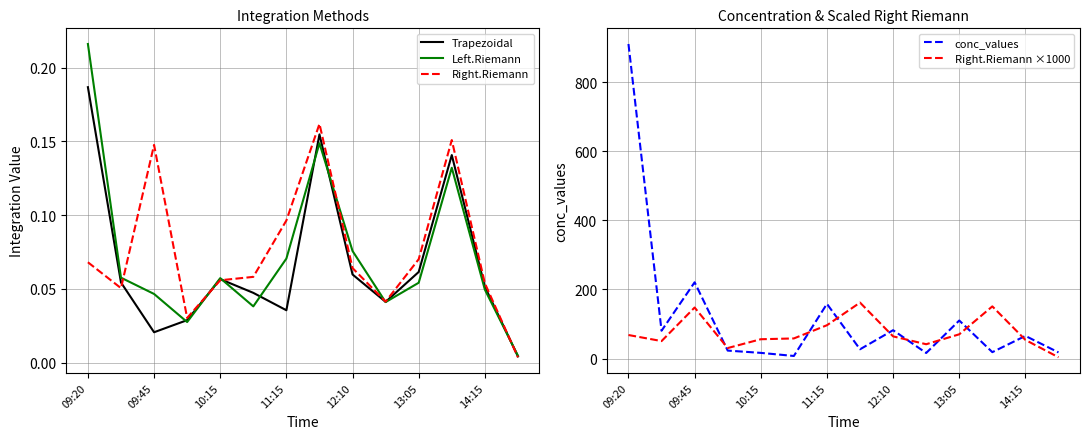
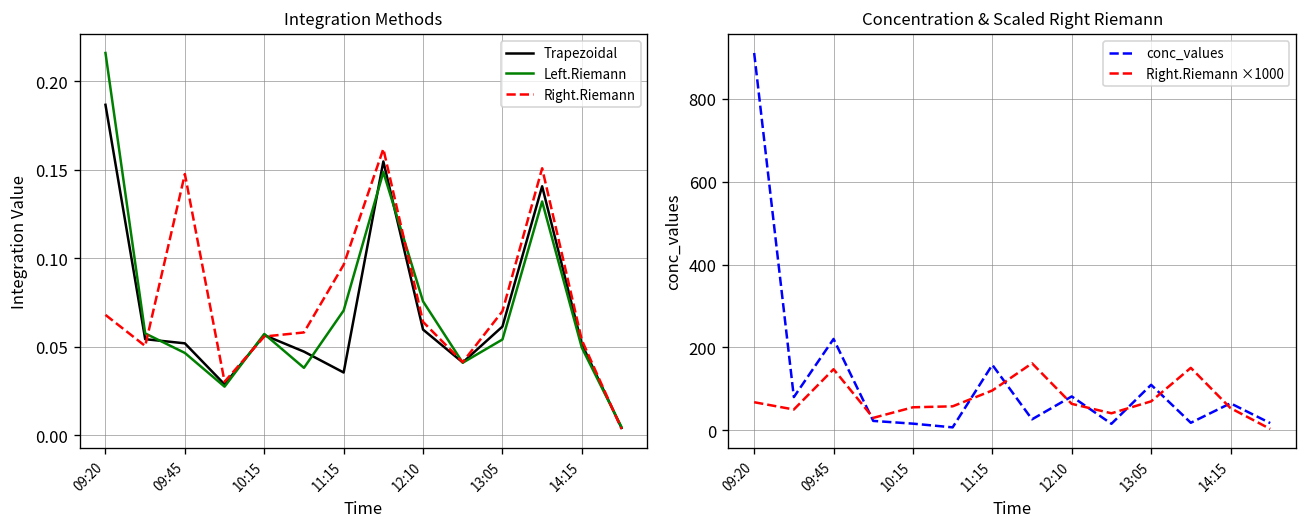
  {
    "Integration Methods": {
      "Trapezoidal": {
        "09:20": 0.187,
-       "09:45": 0.021,
+       "09:45": 0.052,
        "11:15": 0.036,
        "12:10": 0.060,
        "13:05": 0.061,
        "14:15": 0.051
      },
      "Left.Riemann": {
        "09:20": 0.216,
        "09:45": 0.047,
        "11:15": 0.071,
        "12:10": 0.076,
        "13:05": 0.054,
        "14:15": 0.050
      },
      "Right.Riemann": {
        "09:20": 0.068,
        "09:45": 0.148,
        "11:15": 0.096,
        "12:10": 0.064,
        "13:05": 0.070,
        "14:15": 0.054
      }
    },
    "Concentration & Scaled Right Riemann": {
      "conc_values": {
        "09:20": 910,
        "09:45": 220,
        "10:15": 20,
        "11:15": 160,
        "12:10": 80,
        "13:05": 110,
        "14:15": 70
      },
      "Right.Riemann ×1000": {
        "09:20": 70,
        "09:45": 150,
        "10:15": 60,
        "11:15": 100,
        "12:10": 60,
        "13:05": 70,
        "14:15": 50
      }
    }
  }
